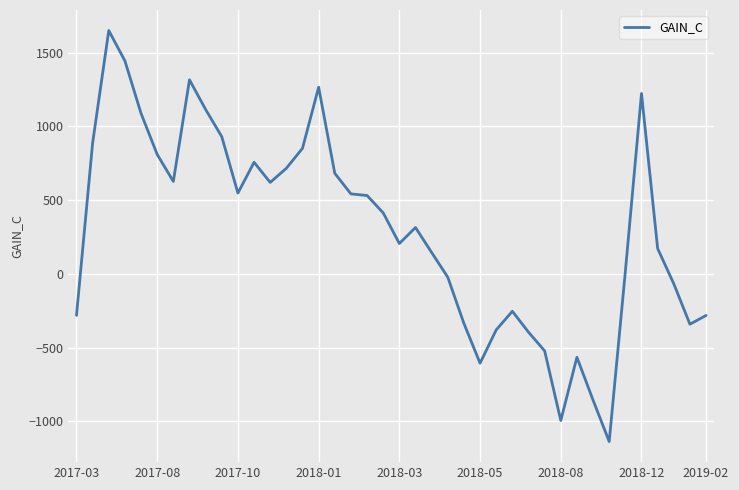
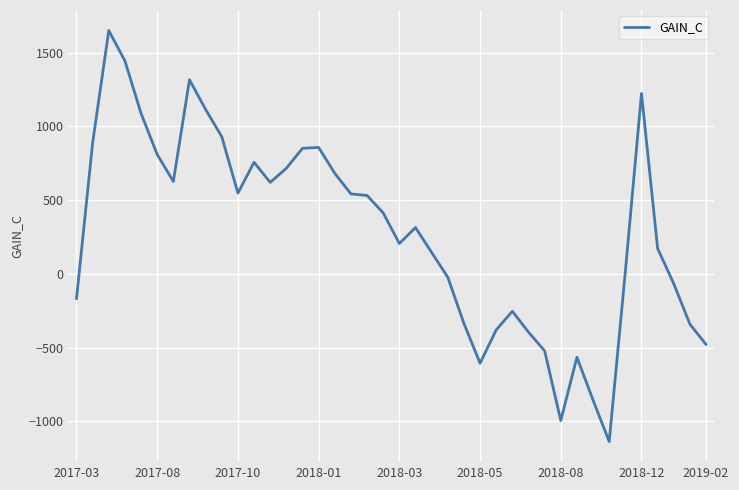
  {
-   "2017-03": -280,
+   "2017-03": -170,
    "2017-08": 810,
    "2017-10": 550,
-   "2018-01": 1270,
+   "2018-01": 860,
    "2018-03": 210,
    "2018-05": -610,
    "2018-08": -1000,
    "2018-12": 1220,
-   "2019-02": -280
+   "2019-02": -480
  }
